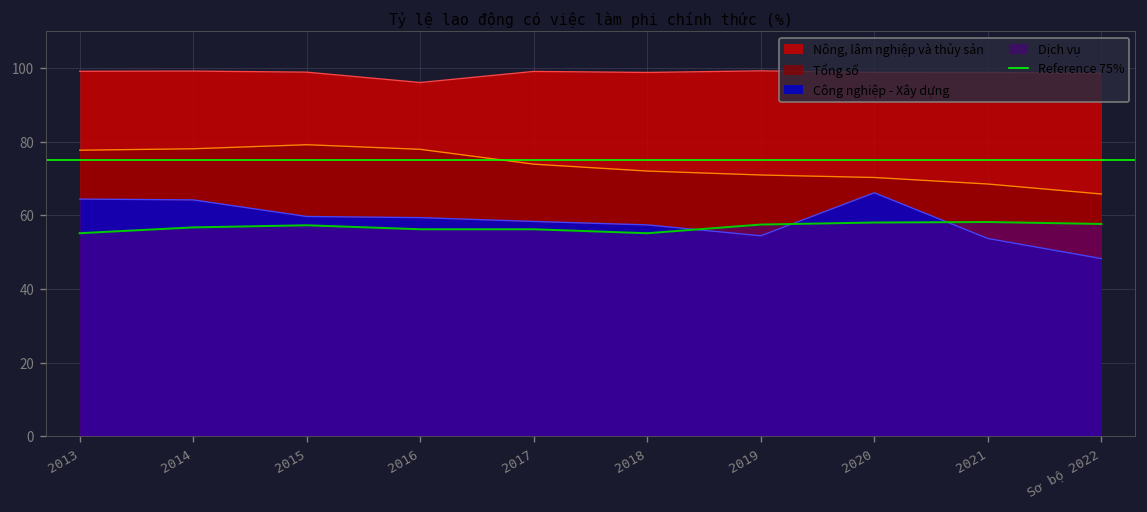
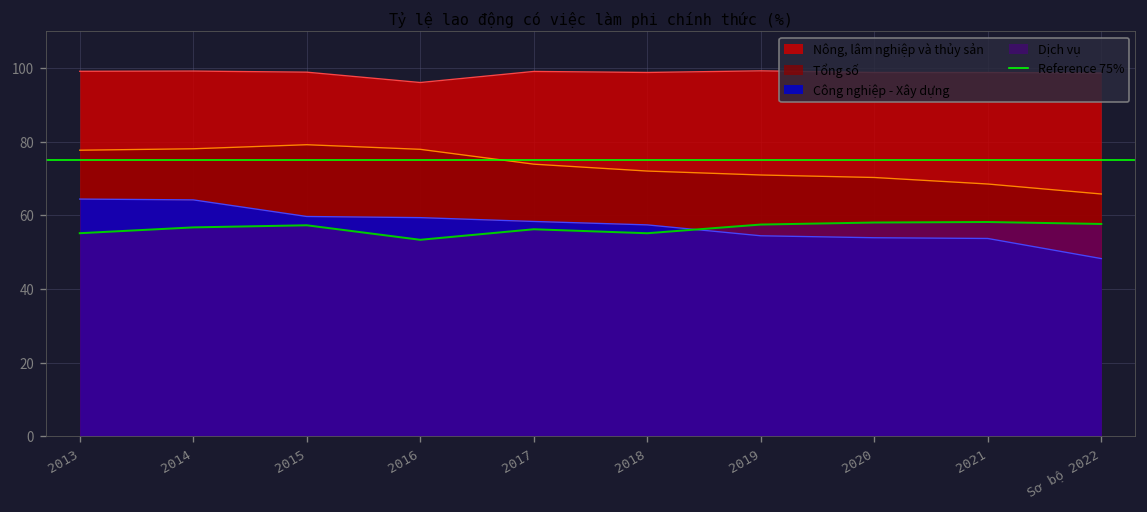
  {
    "Nông, lâm nghiệp và thủy sản": {
      "2013": 99,
      "2014": 99,
      "2015": 99,
      "2016": 96,
      "2017": 99,
      "2018": 99,
      "2019": 99
    },
    "Tổng số": {
      "2013": 78,
      "2014": 78,
      "2015": 79,
      "2016": 78,
      "2017": 74,
      "2018": 72,
      "2019": 71,
      "2020": 70,
      "2021": 69,
      "Sơ bộ 2022": 66
    },
    "Công nghiệp - Xây dựng": {
      "2013": 64,
      "2014": 64,
      "2015": 60,
      "2016": 59,
      "2017": 58,
      "2018": 57,
      "2019": 54,
-     "2020": 66,
+     "2020": 54,
      "2021": 54,
      "Sơ bộ 2022": 48
    },
    "Dịch vụ": {
      "2013": 55,
      "2014": 57,
      "2015": 57,
-     "2016": 56,
+     "2016": 53,
      "2017": 56,
      "2018": 55,
      "2019": 58,
      "2020": 58,
      "2021": 58,
      "Sơ bộ 2022": 58
    }
  }
